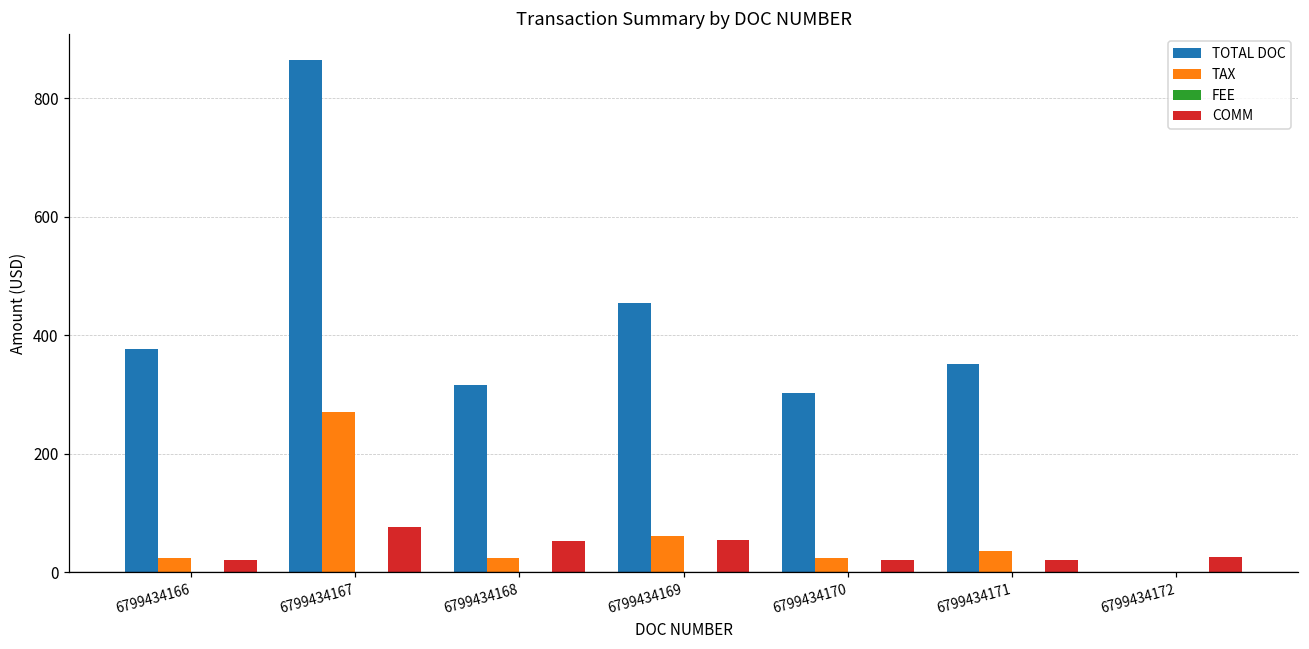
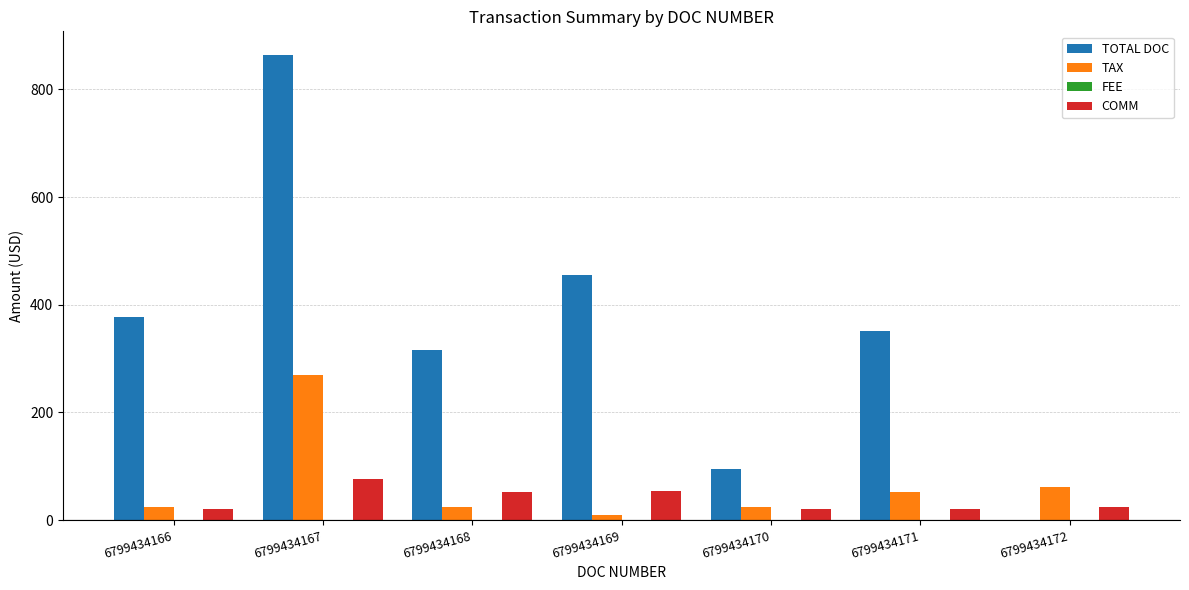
  {
    "TOTAL DOC": {
      "6799434166": 380,
      "6799434167": 860,
      "6799434168": 320,
      "6799434169": 460,
-     "6799434170": 300,
+     "6799434170": 100,
      "6799434171": 350,
      "6799434172": 0
    },
    "TAX": {
      "6799434166": 20,
      "6799434167": 270,
      "6799434168": 20,
-     "6799434169": 60,
+     "6799434169": 10,
      "6799434170": 20,
-     "6799434171": 40,
-     "6799434172": 0
+     "6799434171": 50,
+     "6799434172": 60
    },
    "FEE": {
      "6799434166": 0,
      "6799434167": 0,
      "6799434168": 0,
      "6799434169": 0,
      "6799434170": 0,
      "6799434171": 0,
      "6799434172": 0
    },
    "COMM": {
      "6799434166": 20,
      "6799434167": 80,
      "6799434168": 50,
      "6799434169": 50,
      "6799434170": 20,
      "6799434171": 20,
      "6799434172": 30
    }
  }
